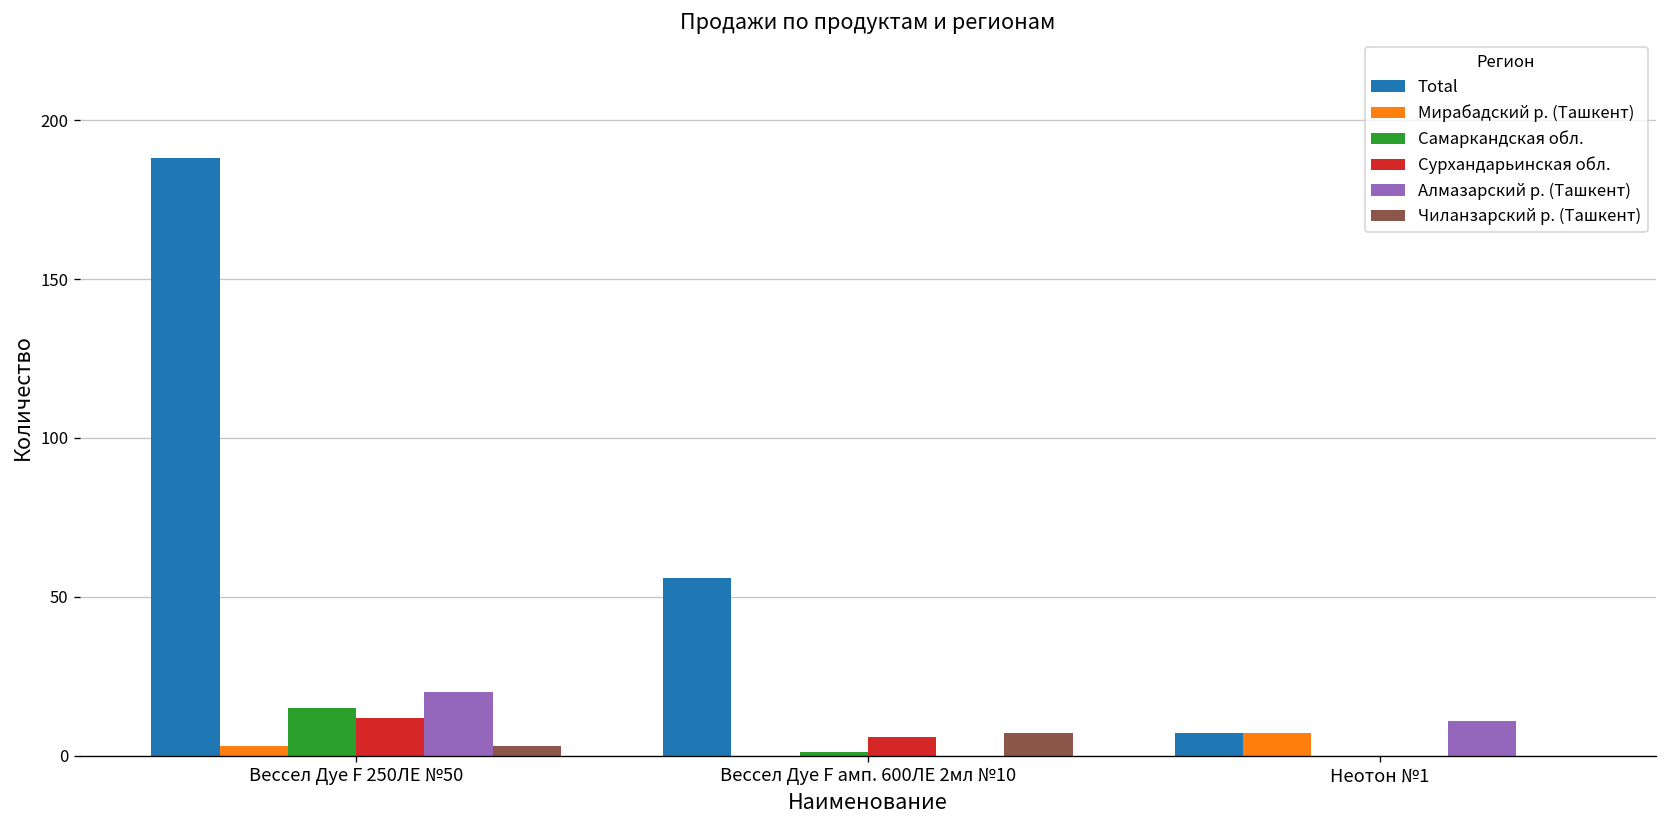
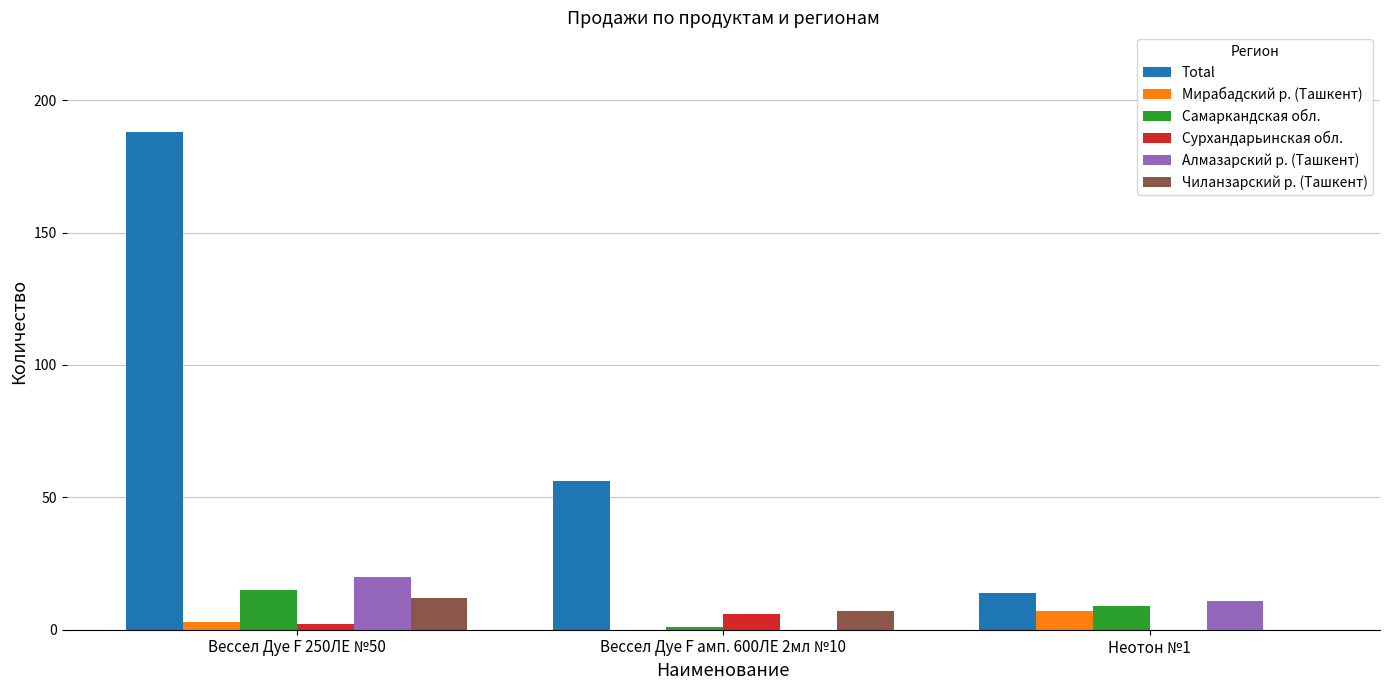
  {
    "Total": {
      "Вессел Дуе F 250ЛЕ №50": 188,
      "Вессел Дуе F амп. 600ЛЕ 2мл №10": 56,
-     "Неотон №1": 7
+     "Неотон №1": 14
    },
    "Мирабадский р. (Ташкент)": {
      "Вессел Дуе F 250ЛЕ №50": 3,
      "Вессел Дуе F амп. 600ЛЕ 2мл №10": 0,
      "Неотон №1": 7
    },
    "Самаркандская обл.": {
      "Вессел Дуе F 250ЛЕ №50": 15,
      "Вессел Дуе F амп. 600ЛЕ 2мл №10": 1,
-     "Неотон №1": 0
+     "Неотон №1": 9
    },
    "Сурхандарьинская обл.": {
-     "Вессел Дуе F 250ЛЕ №50": 12,
+     "Вессел Дуе F 250ЛЕ №50": 2,
      "Вессел Дуе F амп. 600ЛЕ 2мл №10": 6,
      "Неотон №1": 0
    },
    "Алмазарский р. (Ташкент)": {
      "Вессел Дуе F 250ЛЕ №50": 20,
      "Вессел Дуе F амп. 600ЛЕ 2мл №10": 0,
      "Неотон №1": 11
    },
    "Чиланзарский р. (Ташкент)": {
-     "Вессел Дуе F 250ЛЕ №50": 3,
+     "Вессел Дуе F 250ЛЕ №50": 12,
      "Вессел Дуе F амп. 600ЛЕ 2мл №10": 7,
      "Неотон №1": 0
    }
  }
